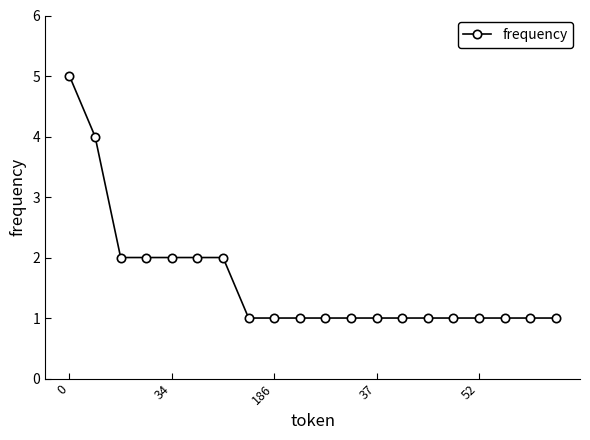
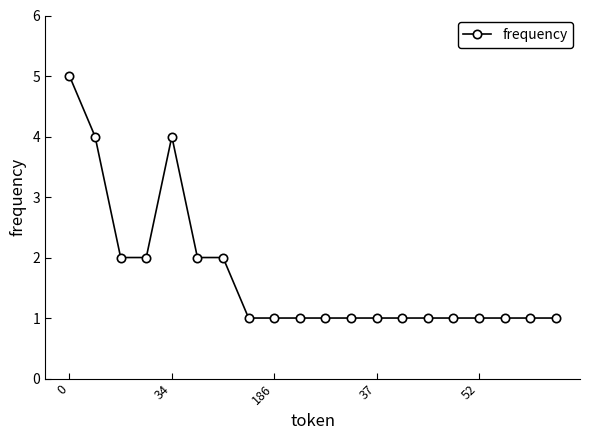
  {
    "0": 5,
-   "34": 2,
+   "34": 4,
    "186": 1,
    "37": 1,
    "52": 1
  }
